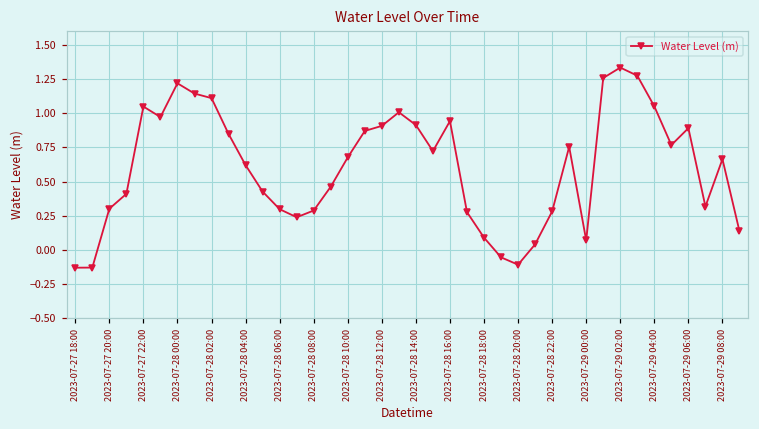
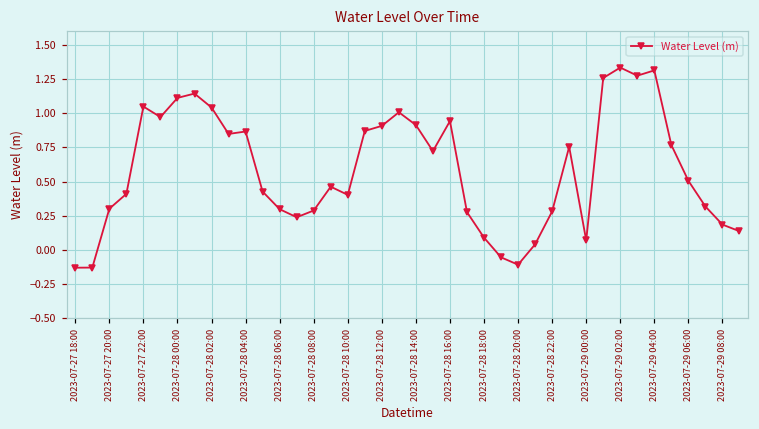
  {
    "2023-07-27 18:00": -0.13,
    "2023-07-27 20:00": 0.30,
    "2023-07-27 22:00": 1.05,
-   "2023-07-28 00:00": 1.22,
-   "2023-07-28 02:00": 1.11,
-   "2023-07-28 04:00": 0.62,
+   "2023-07-28 00:00": 1.11,
+   "2023-07-28 02:00": 1.04,
+   "2023-07-28 04:00": 0.87,
    "2023-07-28 06:00": 0.30,
    "2023-07-28 08:00": 0.29,
-   "2023-07-28 10:00": 0.68,
+   "2023-07-28 10:00": 0.40,
    "2023-07-28 12:00": 0.91,
    "2023-07-28 14:00": 0.91,
    "2023-07-28 16:00": 0.94,
    "2023-07-28 18:00": 0.09,
    "2023-07-28 20:00": -0.11,
    "2023-07-28 22:00": 0.28,
    "2023-07-29 00:00": 0.07,
    "2023-07-29 02:00": 1.33,
-   "2023-07-29 04:00": 1.05,
-   "2023-07-29 06:00": 0.89,
-   "2023-07-29 08:00": 0.66
+   "2023-07-29 04:00": 1.31,
+   "2023-07-29 06:00": 0.51,
+   "2023-07-29 08:00": 0.19
  }
